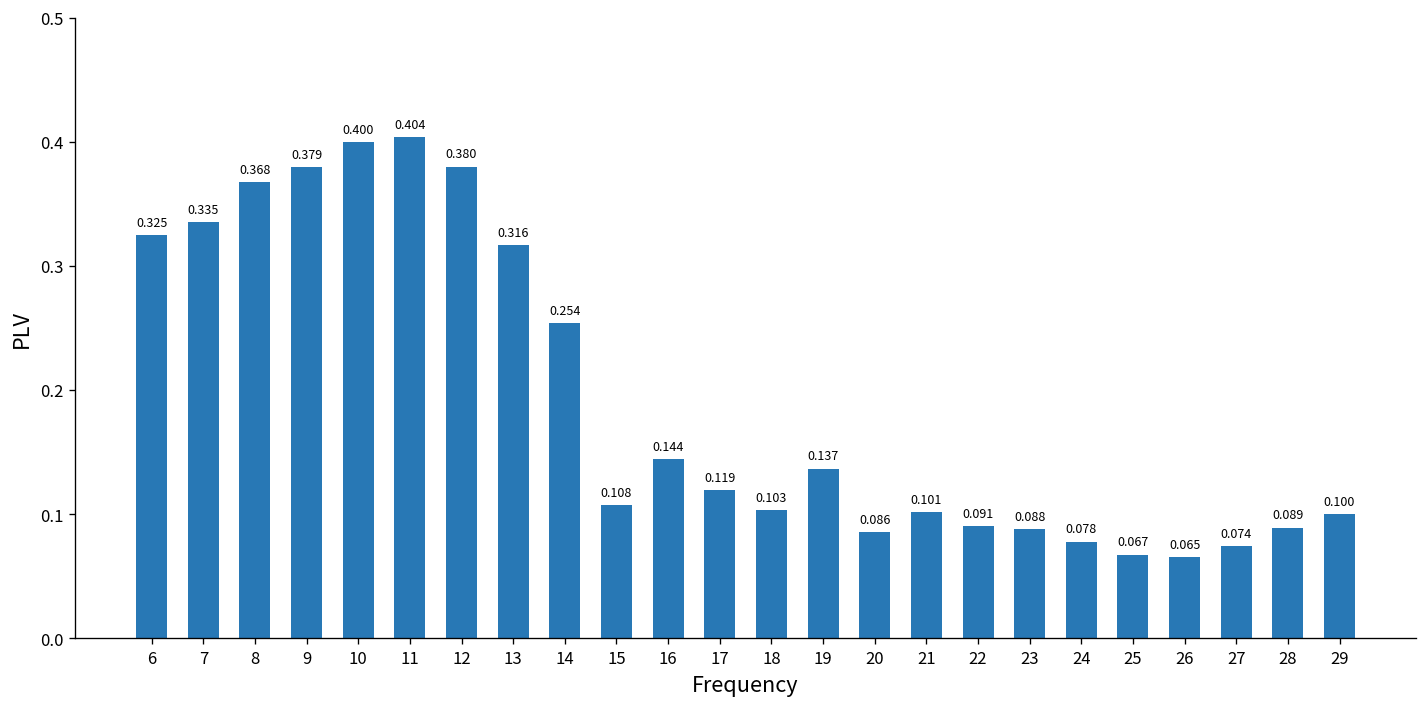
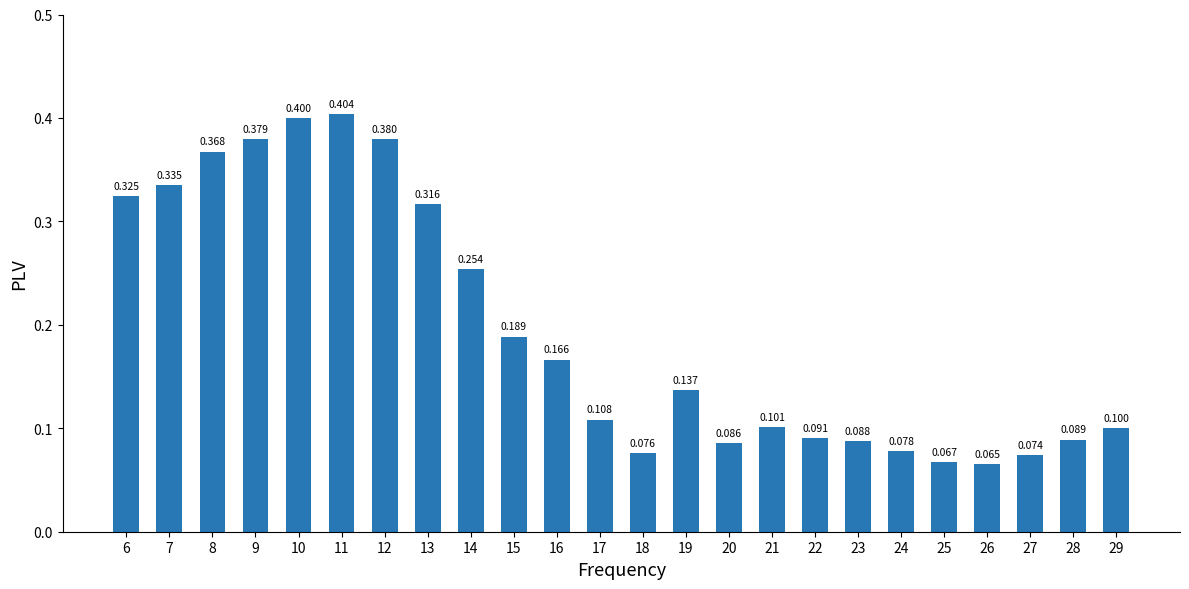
  {
    "6": 0.325,
    "7": 0.335,
    "8": 0.368,
    "9": 0.379,
    "10": 0.400,
    "11": 0.404,
    "12": 0.380,
    "13": 0.316,
    "14": 0.254,
-   "15": 0.108,
-   "16": 0.144,
-   "17": 0.119,
-   "18": 0.103,
+   "15": 0.189,
+   "16": 0.166,
+   "17": 0.108,
+   "18": 0.076,
    "19": 0.137,
    "20": 0.086,
    "21": 0.101,
    "22": 0.091,
    "23": 0.088,
    "24": 0.078,
    "25": 0.067,
    "26": 0.065,
    "27": 0.074,
    "28": 0.089,
    "29": 0.100
  }
